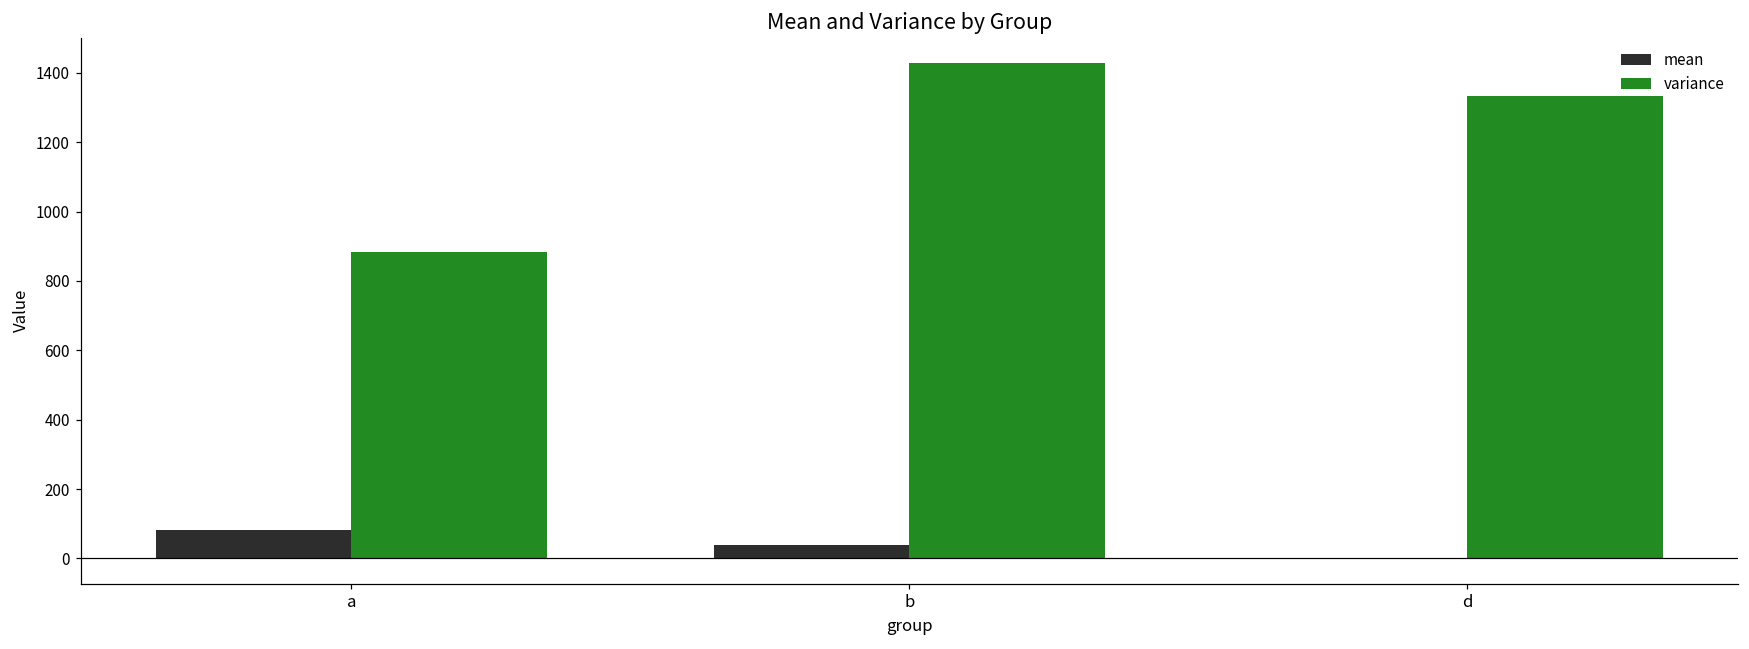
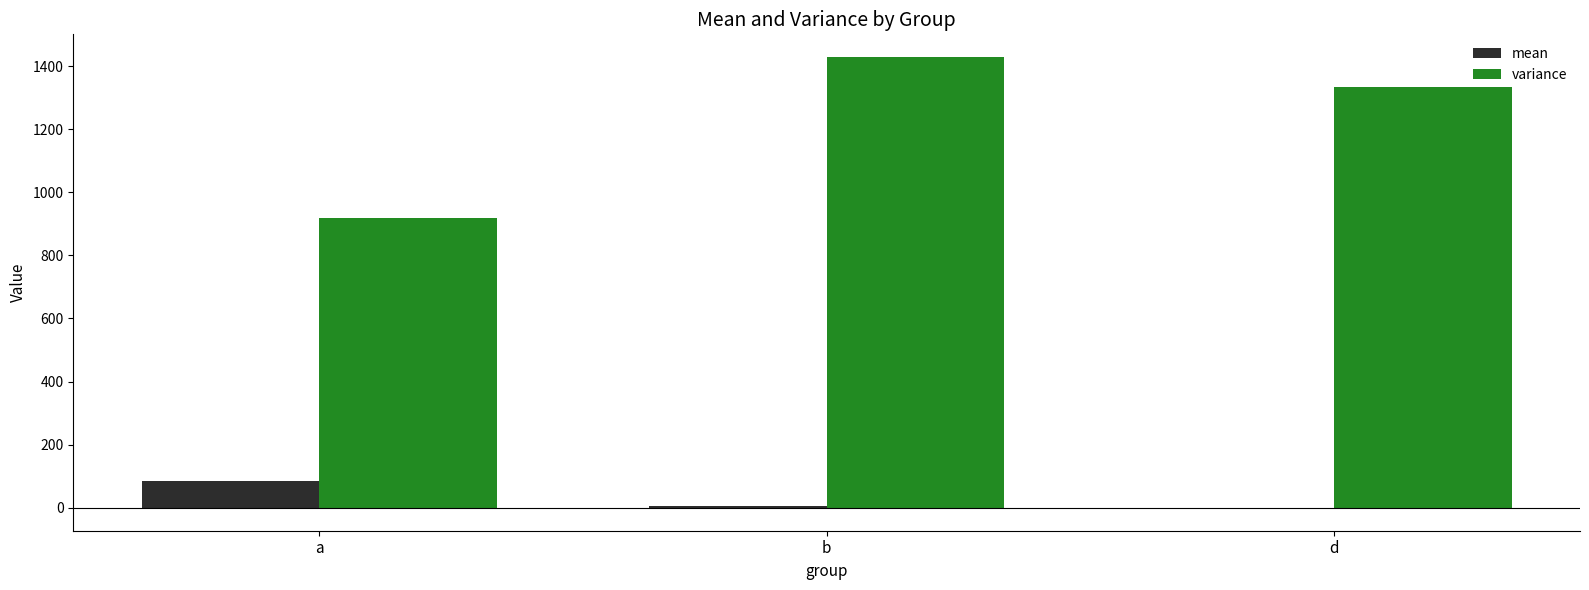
  {
    "mean": {
      "a": 80,
-     "b": 40
+     "b": 0
    },
    "variance": {
-     "a": 880,
+     "a": 920,
      "b": 1430,
      "d": 1330
    }
  }
